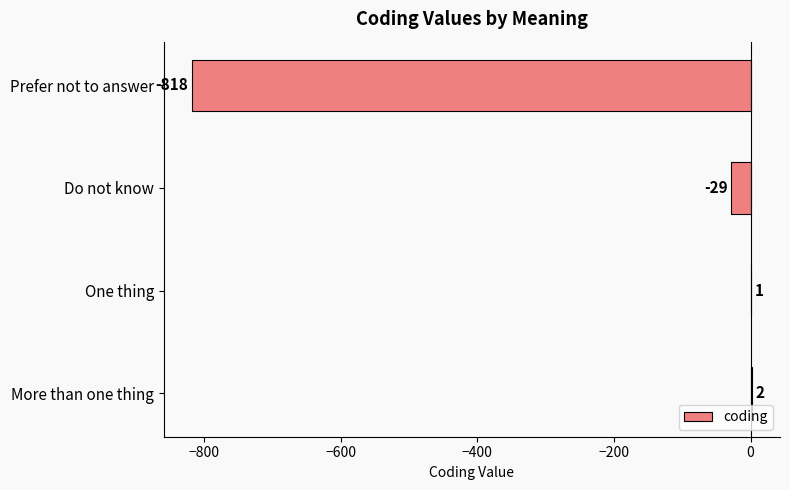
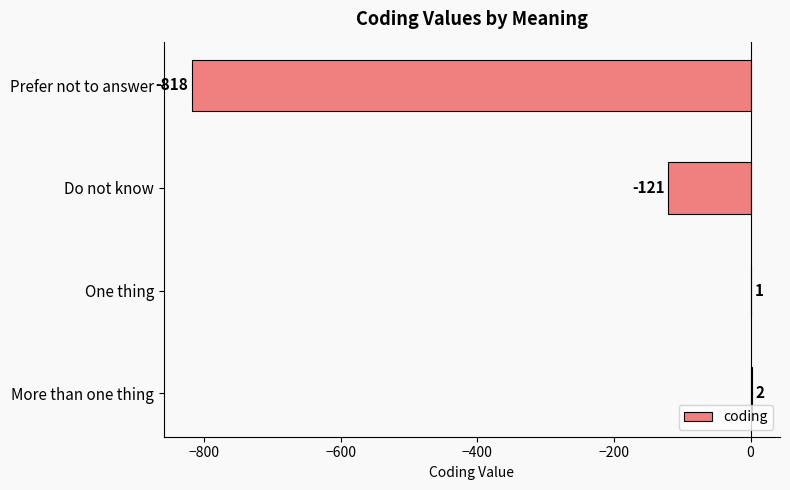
  {
    "Prefer not to answer": -818,
-   "Do not know": -29,
+   "Do not know": -121,
    "One thing": 1,
    "More than one thing": 2
  }
